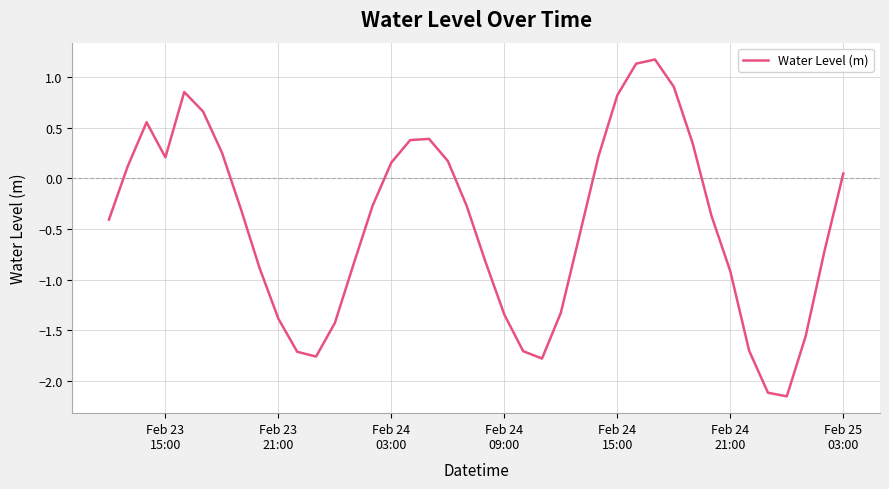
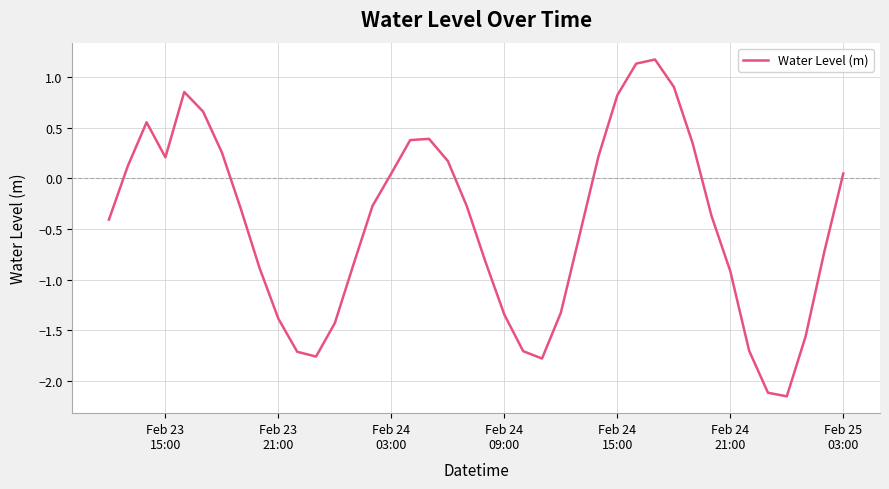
  {
    "Feb 23 15:00": 0.21,
    "Feb 23 21:00": -1.39,
-   "Feb 24 03:00": 0.16,
+   "Feb 24 03:00": 0.05,
    "Feb 24 09:00": -1.35,
    "Feb 24 15:00": 0.82,
    "Feb 24 21:00": -0.92,
    "Feb 25 03:00": 0.05
  }
